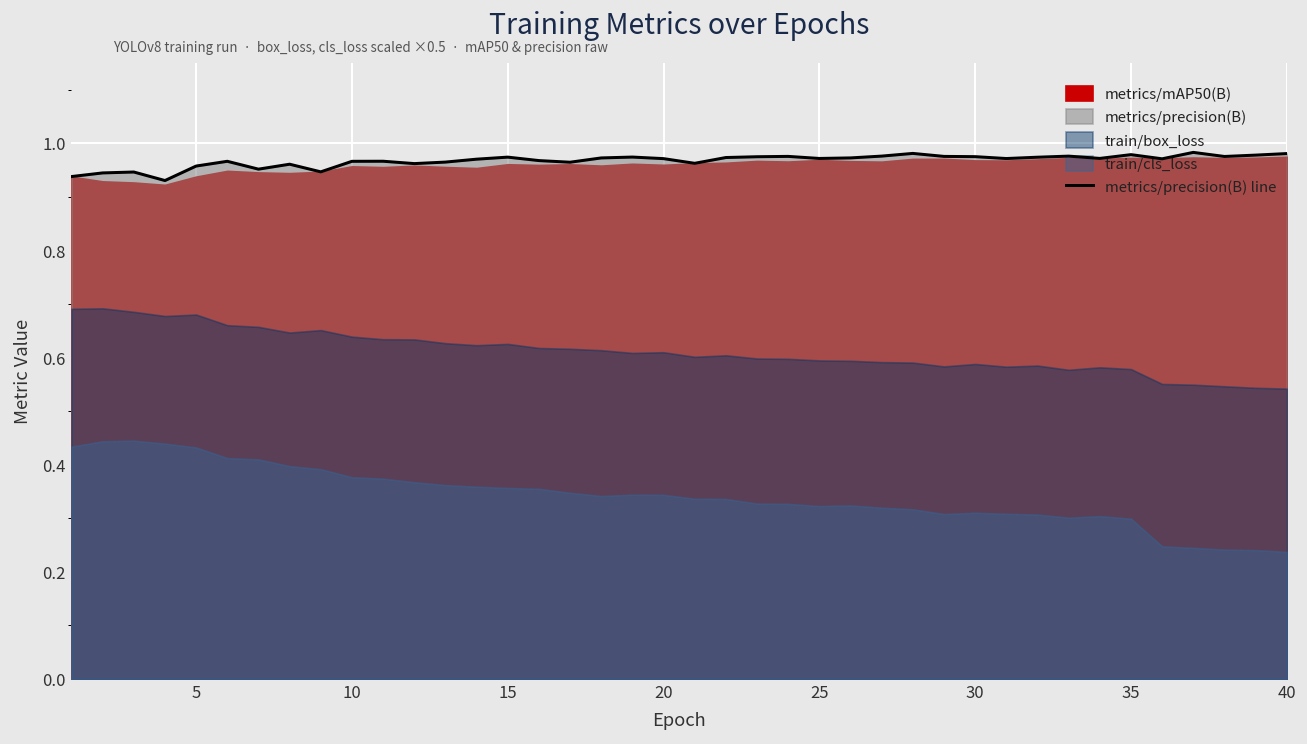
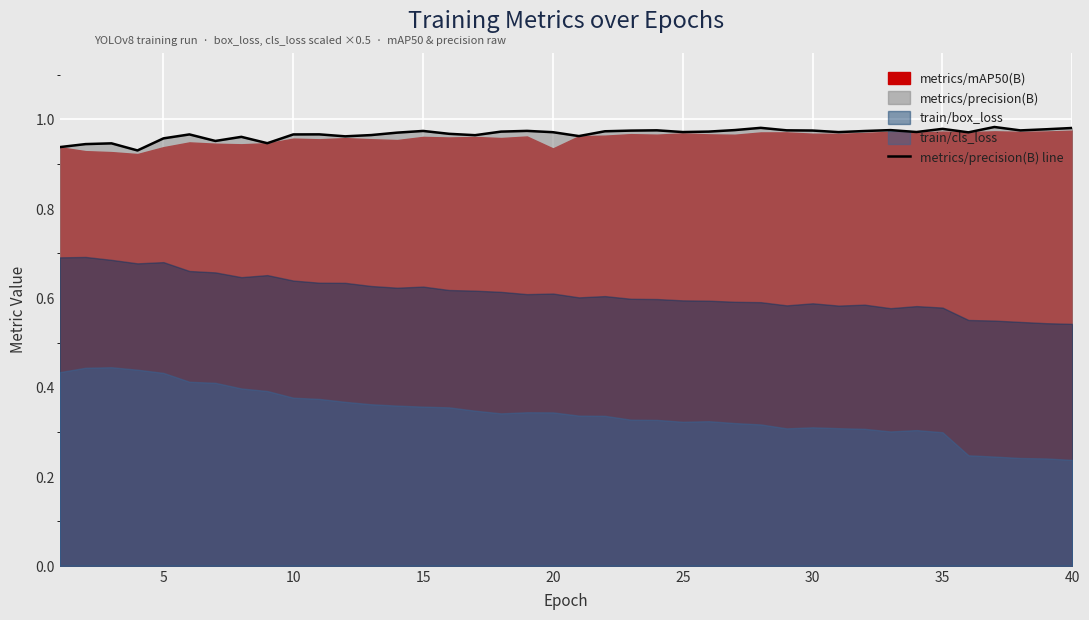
  {
    "metrics/mAP50(B)": {
      "5": 0.94,
      "10": 0.96,
      "15": 0.96,
-     "20": 0.96,
+     "20": 0.94,
      "30": 0.97,
      "35": 0.97,
      "40": 0.97
    }
  }
